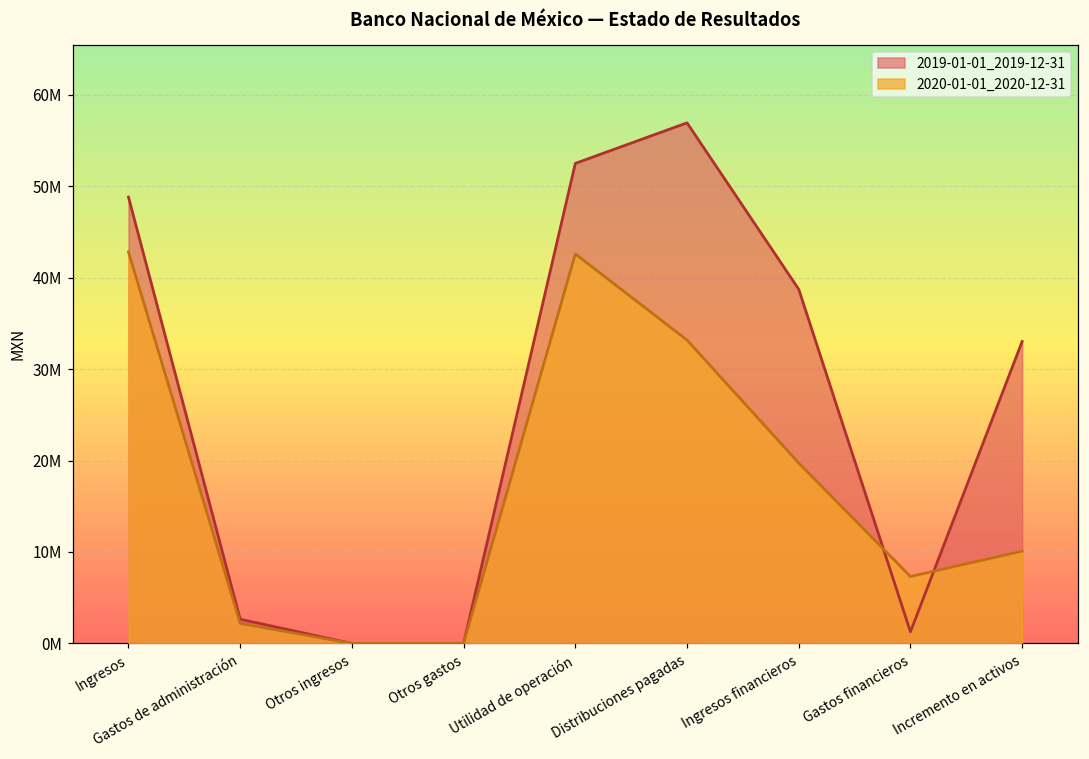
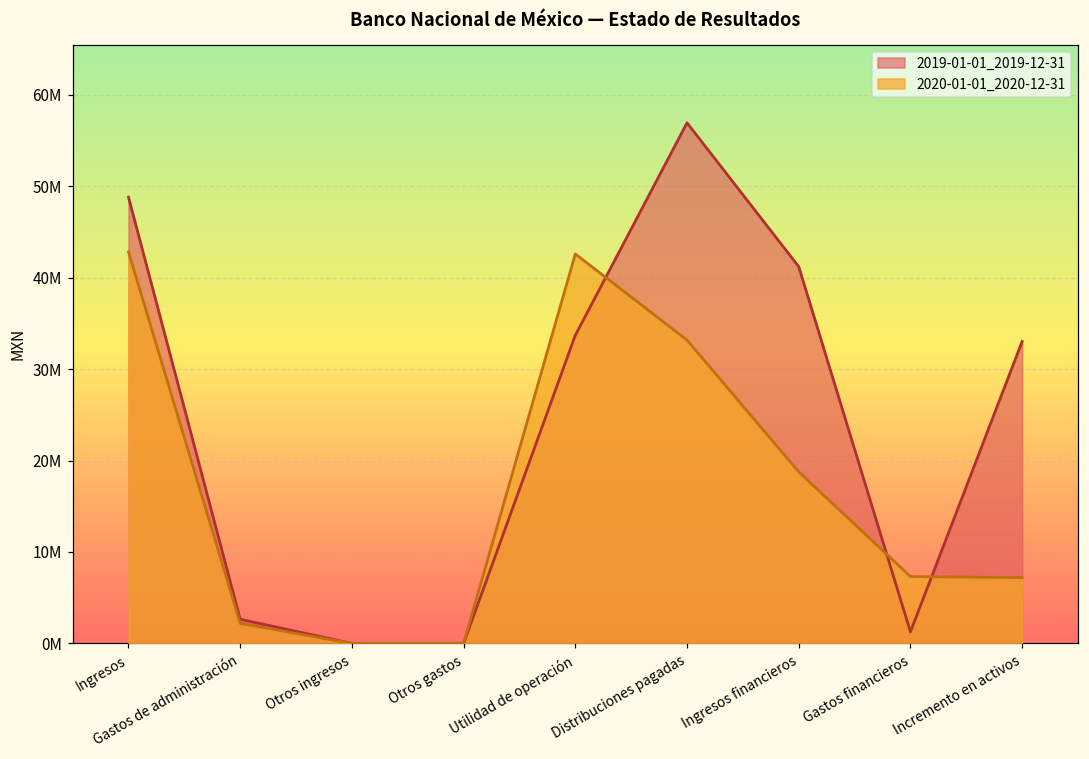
  {
    "2019-01-01_2019-12-31": {
      "Ingresos": 49000000,
      "Gastos de administración": 3000000,
-     "Utilidad de operación": 52000000,
+     "Utilidad de operación": 34000000,
      "Distribuciones pagadas": 57000000,
-     "Ingresos financieros": 39000000,
+     "Ingresos financieros": 41000000,
      "Gastos financieros": 1000000,
      "Incremento en activos": 33000000
    },
    "2020-01-01_2020-12-31": {
      "Ingresos": 43000000,
      "Gastos de administración": 2000000,
      "Utilidad de operación": 43000000,
      "Distribuciones pagadas": 33000000,
-     "Ingresos financieros": 20000000,
+     "Ingresos financieros": 19000000,
      "Gastos financieros": 7000000,
-     "Incremento en activos": 10000000
+     "Incremento en activos": 7000000
    }
  }
